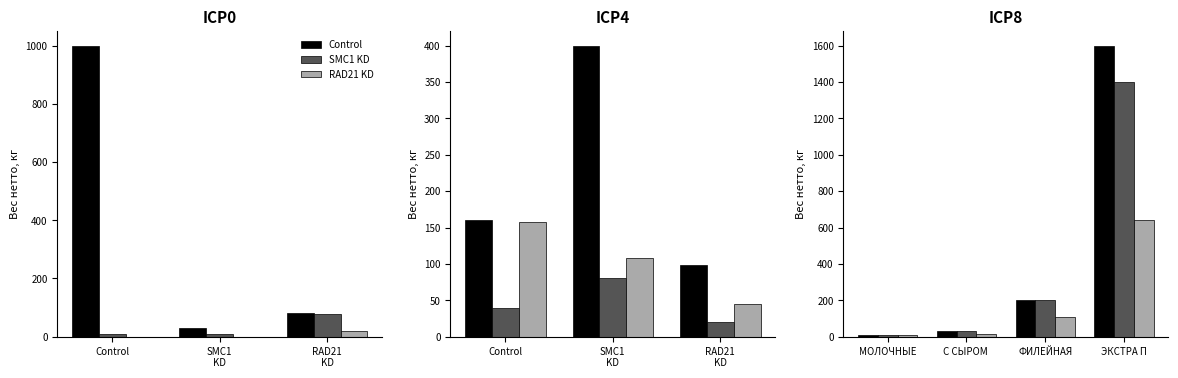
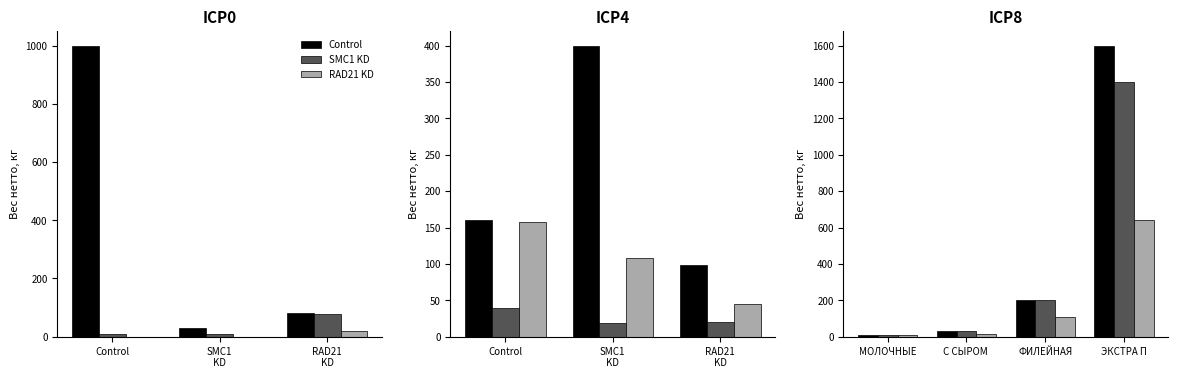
  {
    "ICP0": {
      "Control": {
        "Control": 1000,
        "SMC1 KD": 30,
        "RAD21 KD": 80
      },
      "SMC1 KD": {
        "Control": 10,
        "SMC1 KD": 10,
        "RAD21 KD": 80
      },
      "RAD21 KD": {
        "Control": 0,
        "SMC1 KD": 0,
        "RAD21 KD": 20
      }
    },
    "ICP4": {
      "Control": {
        "Control": 160,
        "SMC1 KD": 400,
        "RAD21 KD": 100
      },
      "SMC1 KD": {
        "Control": 40,
-       "SMC1 KD": 80,
+       "SMC1 KD": 20,
        "RAD21 KD": 20
      },
      "RAD21 KD": {
        "Control": 160,
        "SMC1 KD": 110,
        "RAD21 KD": 50
      }
    },
    "ICP8": {
      "Control": {
        "С СЫРОМ": 30,
        "ФИЛЕЙНАЯ": 200,
        "ЭКСТРА П": 1600
      },
      "SMC1 KD": {
        "С СЫРОМ": 30,
        "ФИЛЕЙНАЯ": 200,
        "ЭКСТРА П": 1400
      },
      "RAD21 KD": {
        "ФИЛЕЙНАЯ": 110,
        "ЭКСТРА П": 640
      }
    }
  }
